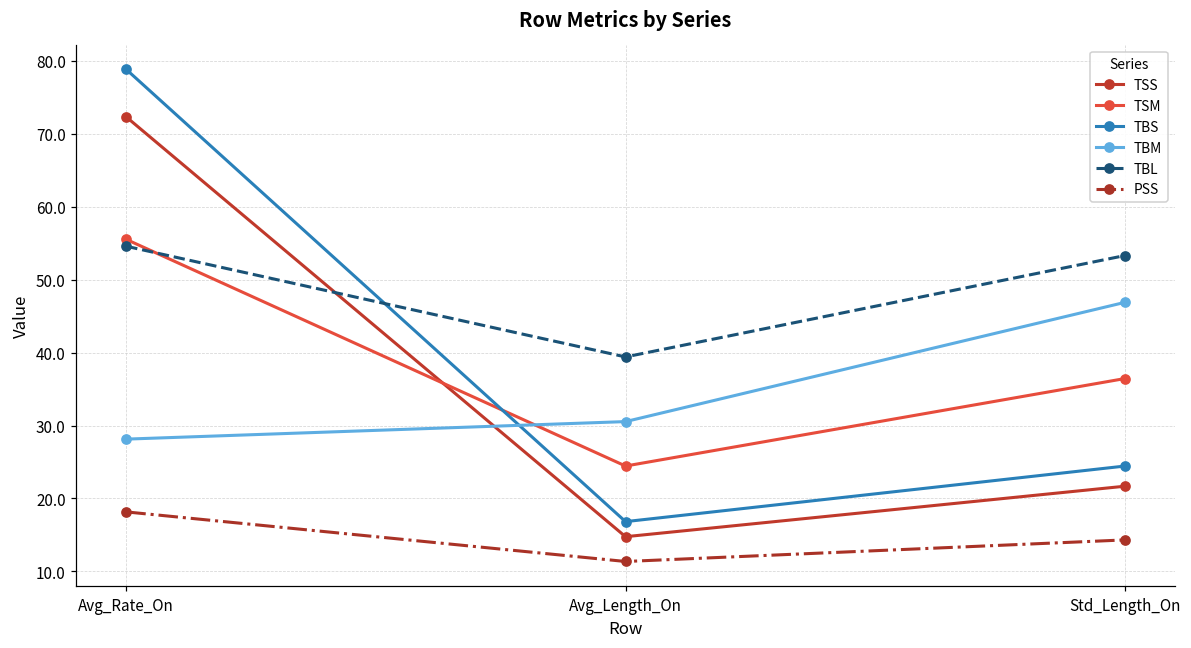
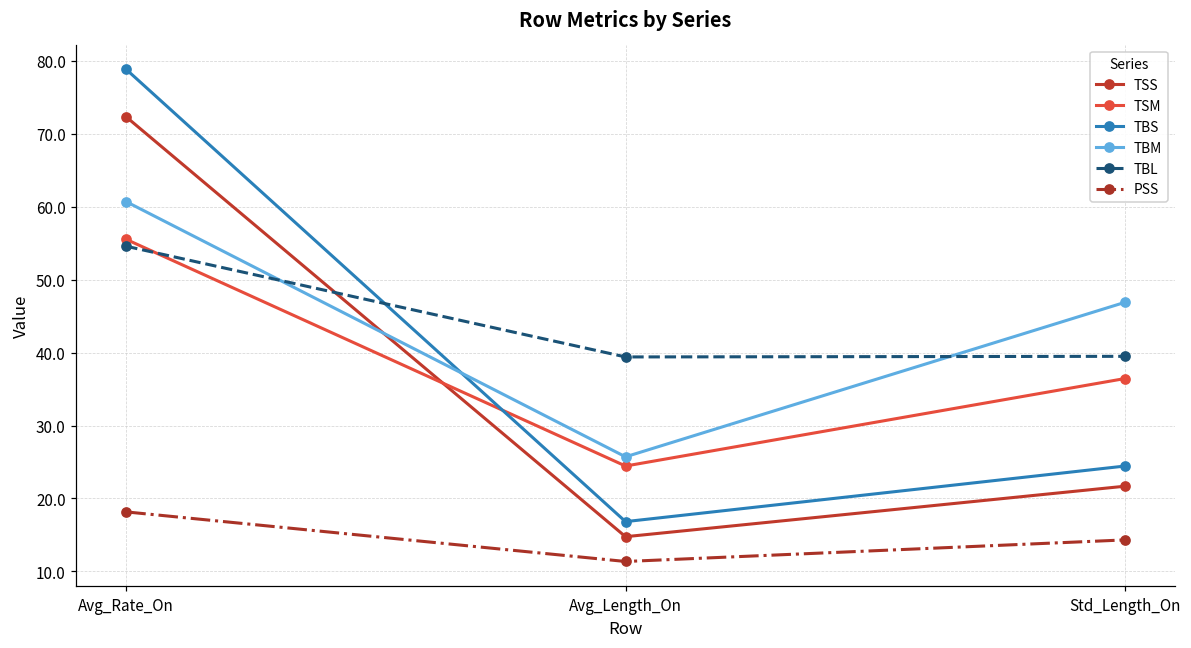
  {
    "TBS": {
      "Avg_Rate_On": 79,
      "Avg_Length_On": 17,
      "Std_Length_On": 24
    },
    "TBM": {
-     "Avg_Rate_On": 28,
-     "Avg_Length_On": 31,
+     "Avg_Rate_On": 61,
+     "Avg_Length_On": 26,
      "Std_Length_On": 47
    },
    "TBL": {
      "Avg_Rate_On": 55,
      "Avg_Length_On": 39,
-     "Std_Length_On": 53
+     "Std_Length_On": 39
    }
  }
